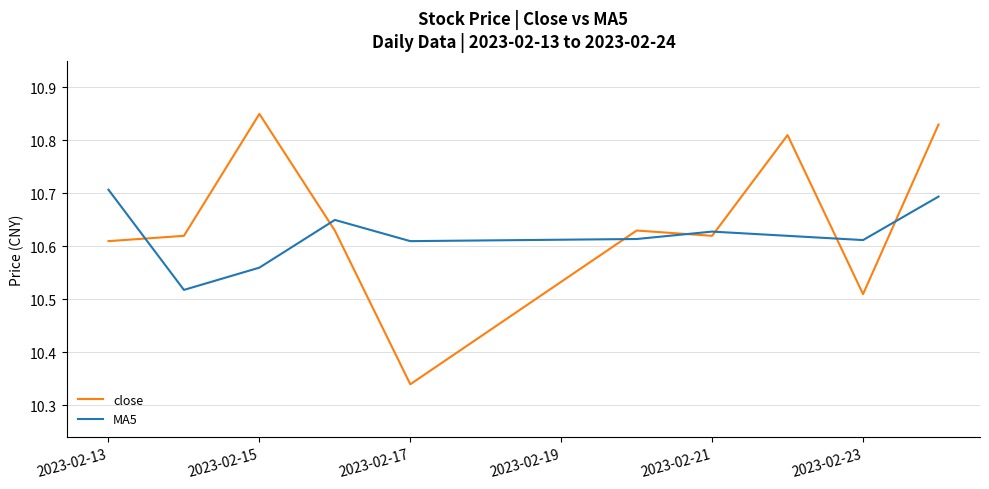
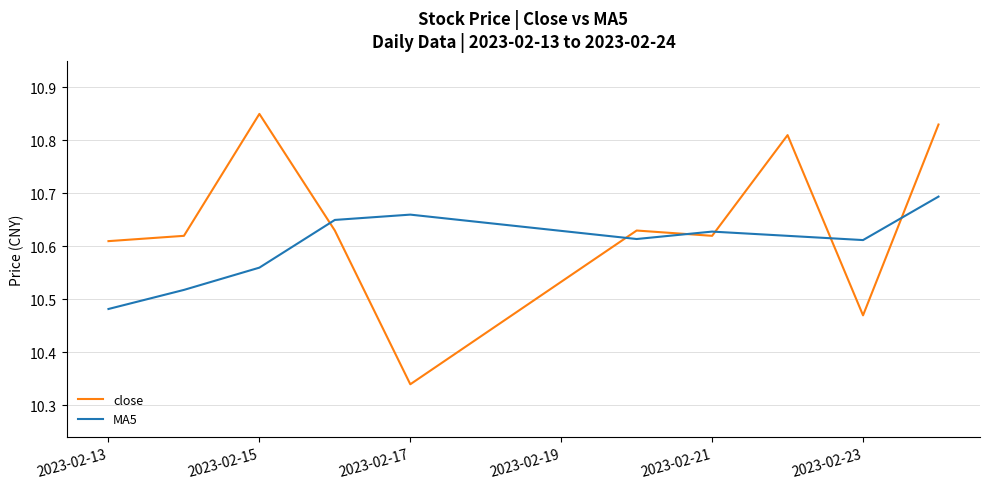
  {
    "close": {
      "2023-02-13": 10.61,
      "2023-02-15": 10.85,
      "2023-02-17": 10.34,
      "2023-02-21": 10.62,
-     "2023-02-23": 10.51
+     "2023-02-23": 10.47
    },
    "MA5": {
-     "2023-02-13": 10.71,
+     "2023-02-13": 10.48,
      "2023-02-15": 10.56,
-     "2023-02-17": 10.61,
+     "2023-02-17": 10.66,
      "2023-02-21": 10.63,
      "2023-02-23": 10.61
    }
  }
